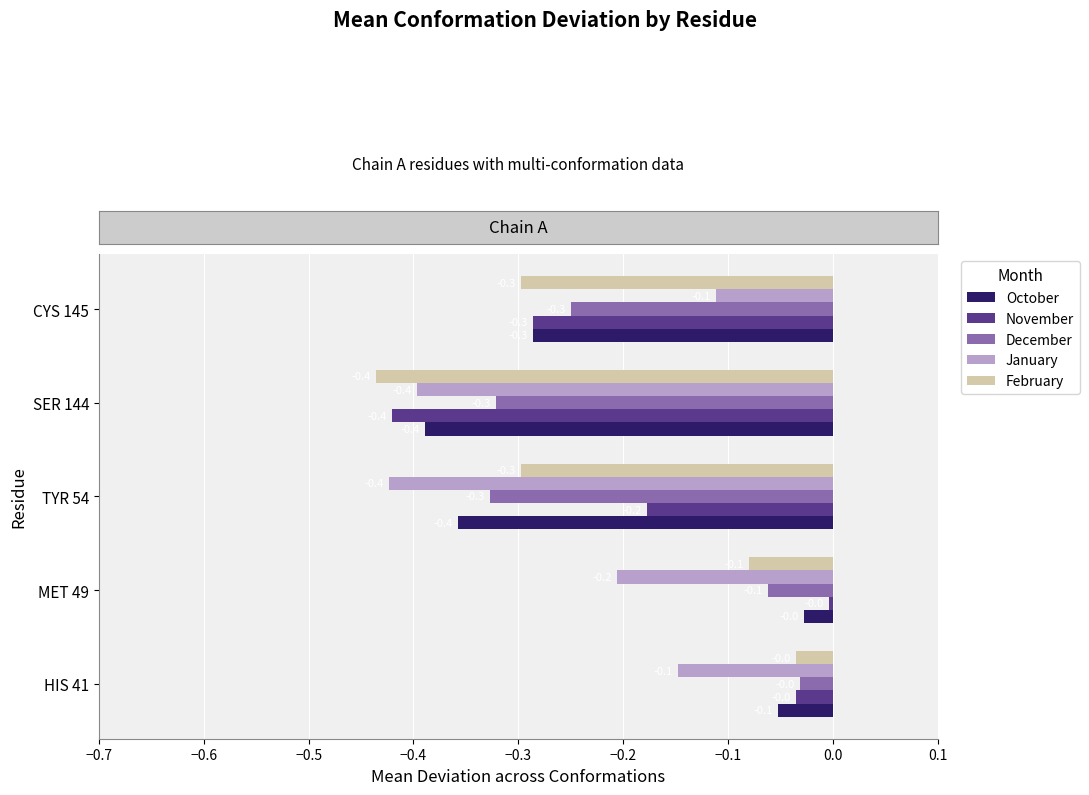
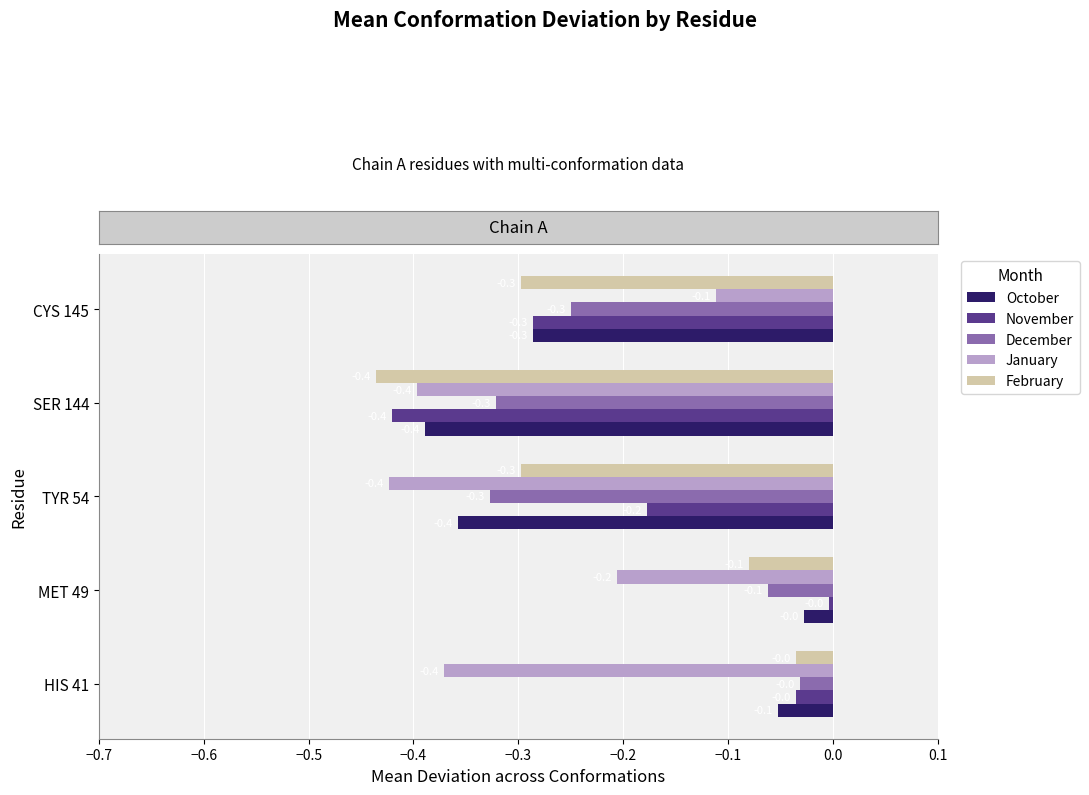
  {
    "October": {
      "CYS 145": -0.286,
      "SER 144": -0.389,
      "TYR 54": -0.357,
      "MET 49": -0.028,
      "HIS 41": -0.052
    },
    "November": {
      "CYS 145": -0.286,
      "SER 144": -0.421,
      "TYR 54": -0.178,
      "MET 49": -0.004,
      "HIS 41": -0.035
    },
    "December": {
      "CYS 145": -0.250,
      "SER 144": -0.322,
      "TYR 54": -0.327,
      "MET 49": -0.062,
      "HIS 41": -0.032
    },
    "January": {
      "CYS 145": -0.111,
      "SER 144": -0.397,
      "TYR 54": -0.424,
      "MET 49": -0.206,
-     "HIS 41": -0.148
+     "HIS 41": -0.371
    },
    "February": {
      "CYS 145": -0.297,
      "SER 144": -0.436,
      "TYR 54": -0.297,
      "MET 49": -0.080,
      "HIS 41": -0.035
    }
  }
